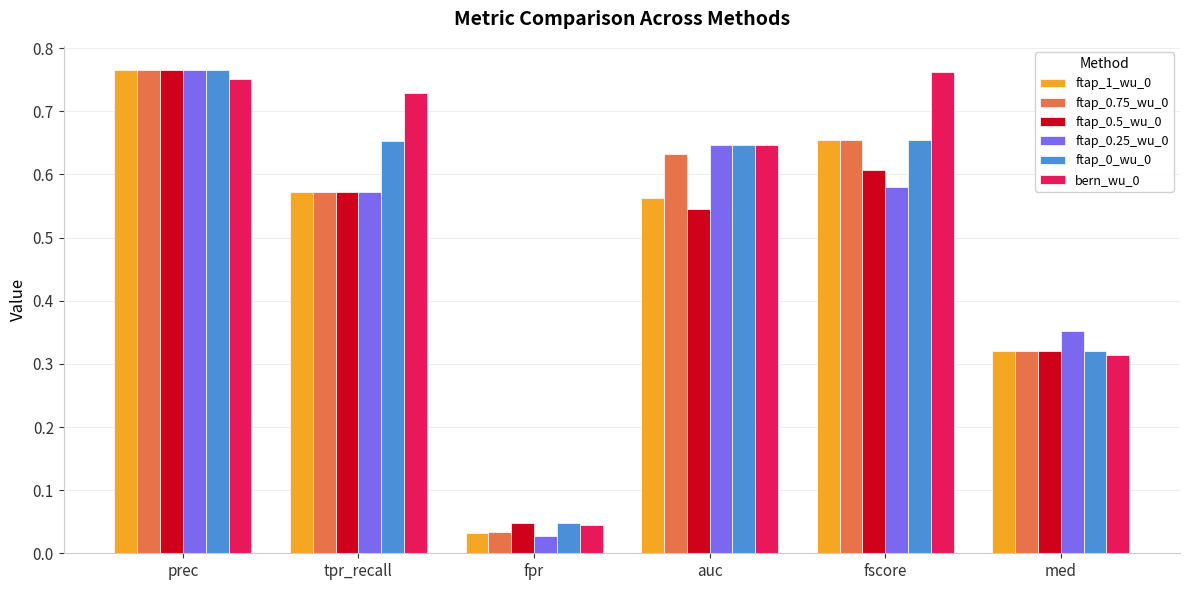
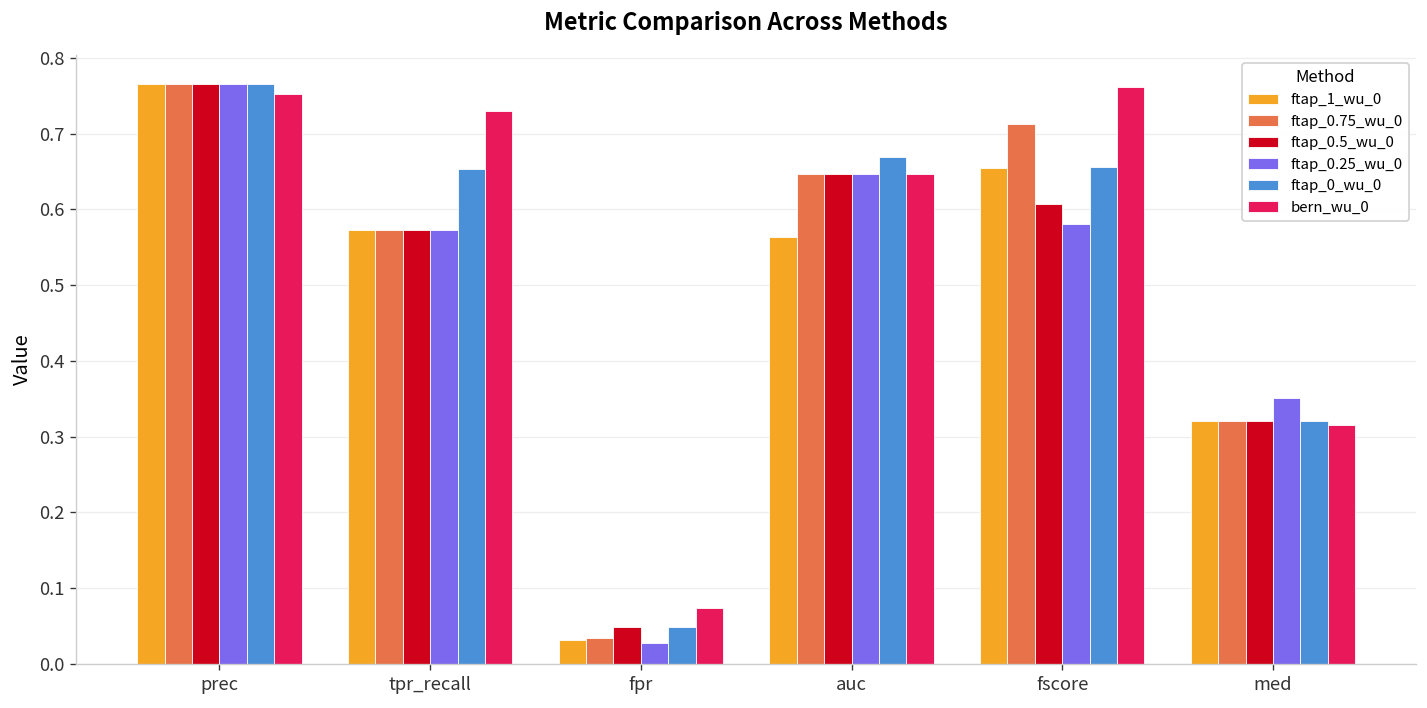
  {
    "ftap_1_wu_0": {
      "prec": 0.77,
      "tpr_recall": 0.57,
      "fpr": 0.03,
      "auc": 0.56,
      "fscore": 0.66,
      "med": 0.32
    },
    "ftap_0.75_wu_0": {
      "prec": 0.77,
      "tpr_recall": 0.57,
      "fpr": 0.03,
-     "auc": 0.63,
-     "fscore": 0.66,
+     "auc": 0.65,
+     "fscore": 0.71,
      "med": 0.32
    },
    "ftap_0.5_wu_0": {
      "prec": 0.77,
      "tpr_recall": 0.57,
      "fpr": 0.05,
-     "auc": 0.55,
+     "auc": 0.65,
      "fscore": 0.61,
      "med": 0.32
    },
    "ftap_0.25_wu_0": {
      "prec": 0.77,
      "tpr_recall": 0.57,
      "fpr": 0.03,
      "auc": 0.65,
      "fscore": 0.58,
      "med": 0.35
    },
    "ftap_0_wu_0": {
      "prec": 0.77,
      "tpr_recall": 0.65,
      "fpr": 0.05,
-     "auc": 0.65,
+     "auc": 0.67,
      "fscore": 0.66,
      "med": 0.32
    },
    "bern_wu_0": {
      "prec": 0.75,
      "tpr_recall": 0.73,
-     "fpr": 0.04,
+     "fpr": 0.07,
      "auc": 0.65,
      "fscore": 0.76,
      "med": 0.31
    }
  }
